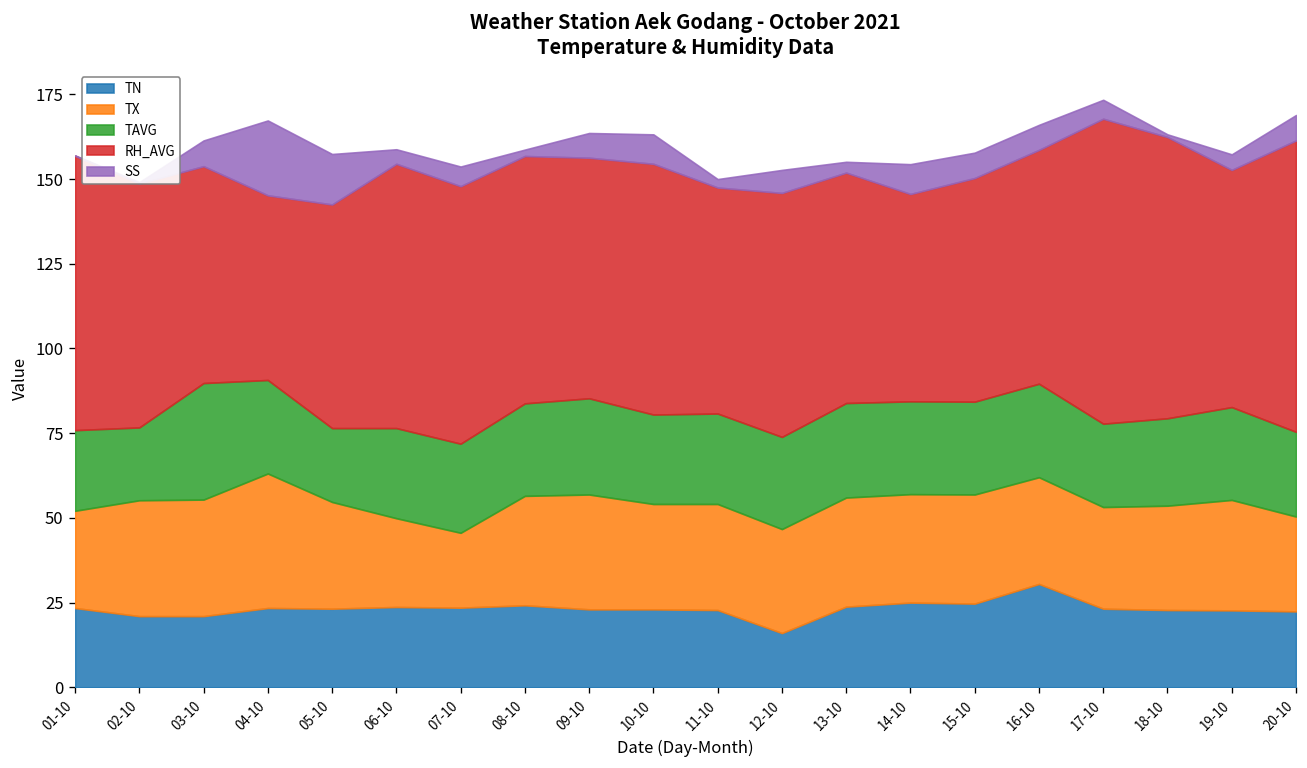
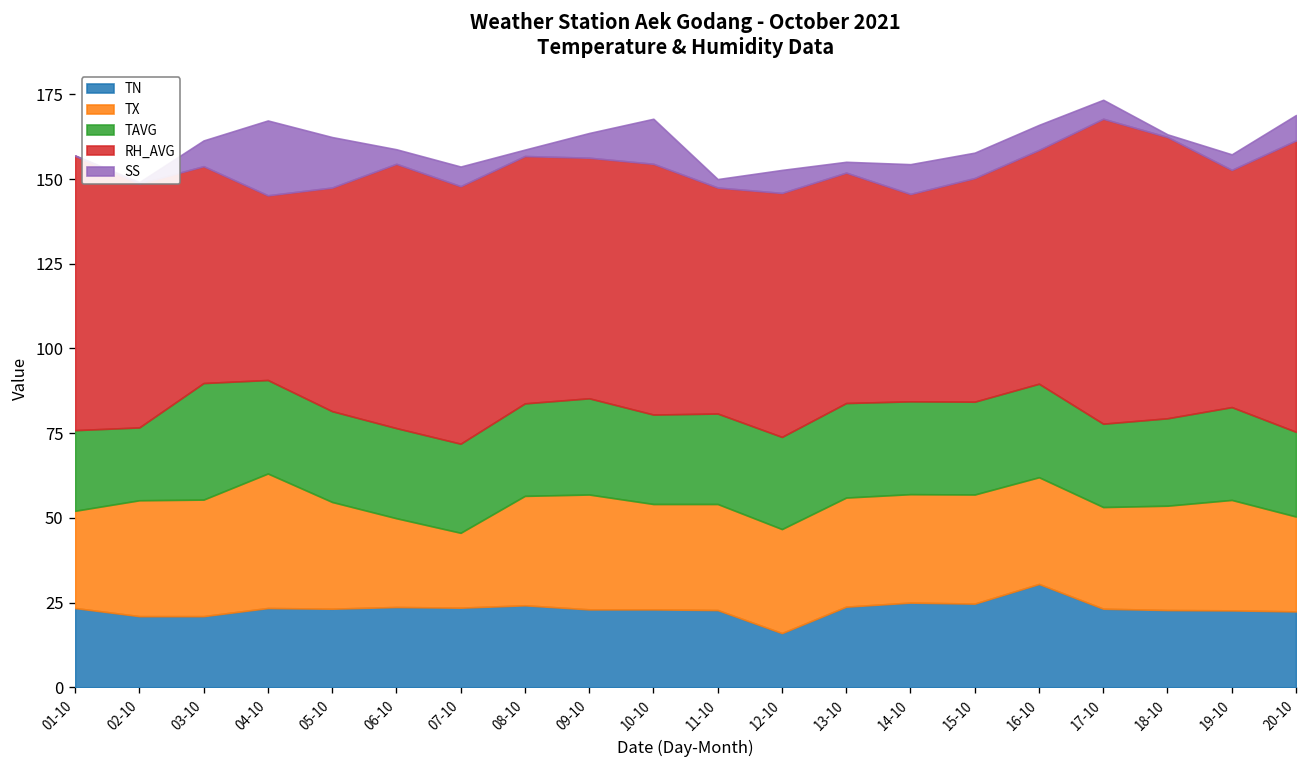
  {
    "TN": {
      "01-10": 23,
      "02-10": 21,
      "03-10": 21,
      "04-10": 23,
      "05-10": 23,
      "06-10": 24,
      "07-10": 24,
      "08-10": 24,
      "09-10": 23,
      "10-10": 23,
      "11-10": 23,
      "12-10": 16,
      "13-10": 24,
      "14-10": 25,
      "15-10": 25,
      "16-10": 31,
      "17-10": 23,
      "18-10": 23,
      "19-10": 23,
      "20-10": 22
    },
    "TX": {
      "01-10": 29,
      "02-10": 34,
      "03-10": 34,
      "04-10": 40,
      "05-10": 32,
      "06-10": 26,
      "07-10": 22,
      "08-10": 32,
      "09-10": 34,
      "10-10": 31,
      "11-10": 31,
      "12-10": 31,
      "13-10": 32,
      "14-10": 32,
      "15-10": 32,
      "16-10": 32,
      "17-10": 30,
      "18-10": 31,
      "19-10": 33,
      "20-10": 28
    },
    "TAVG": {
      "01-10": 24,
      "02-10": 22,
      "03-10": 34,
      "04-10": 28,
-     "05-10": 22,
+     "05-10": 27,
      "06-10": 27,
      "07-10": 26,
      "08-10": 27,
      "09-10": 28,
      "10-10": 26,
      "11-10": 27,
      "12-10": 27,
      "13-10": 28,
      "14-10": 27,
      "15-10": 27,
      "16-10": 28,
      "17-10": 25,
      "18-10": 26,
      "19-10": 27,
      "20-10": 25
    },
    "RH_AVG": {
      "03-10": 64,
      "04-10": 54,
      "05-10": 66,
      "06-10": 78,
      "07-10": 76,
      "08-10": 73,
      "09-10": 71,
      "10-10": 74,
      "11-10": 67,
      "12-10": 72,
      "13-10": 68,
      "14-10": 61,
      "15-10": 66,
      "16-10": 69,
      "17-10": 90,
      "19-10": 70,
      "20-10": 86
    },
    "SS": {
      "03-10": 8,
      "04-10": 22,
      "05-10": 15,
      "06-10": 4,
      "07-10": 6,
      "08-10": 2,
      "09-10": 7,
-     "10-10": 9,
+     "10-10": 13,
      "11-10": 3,
      "12-10": 7,
      "13-10": 3,
      "14-10": 9,
      "15-10": 8,
      "16-10": 7,
      "17-10": 6,
      "19-10": 5,
      "20-10": 8
    }
  }
